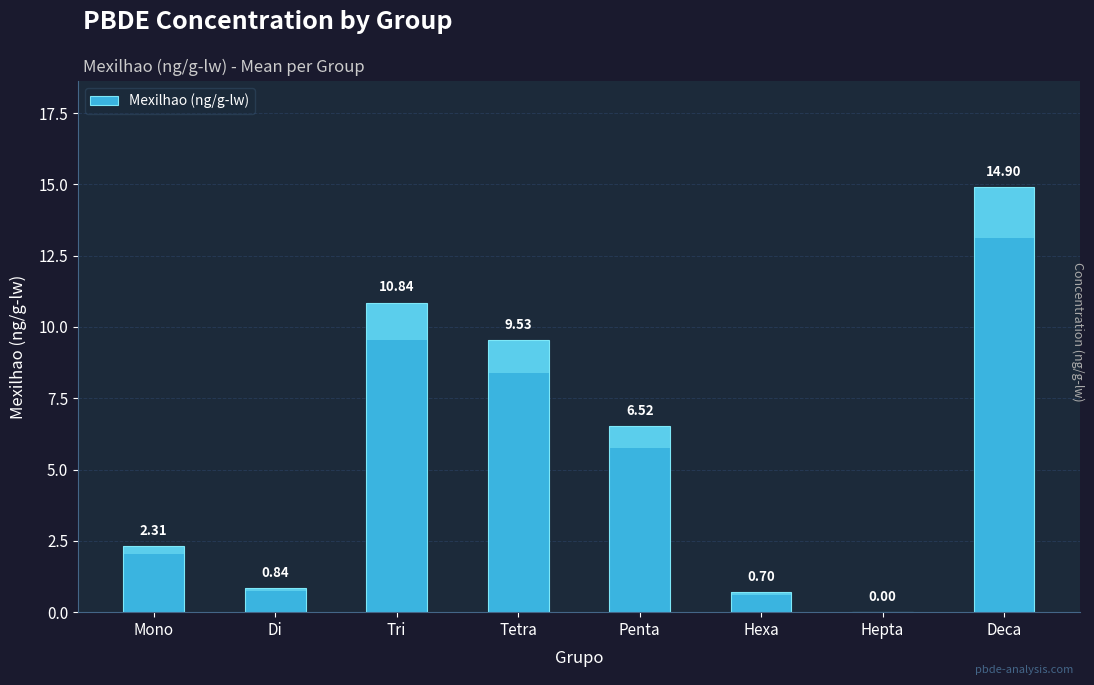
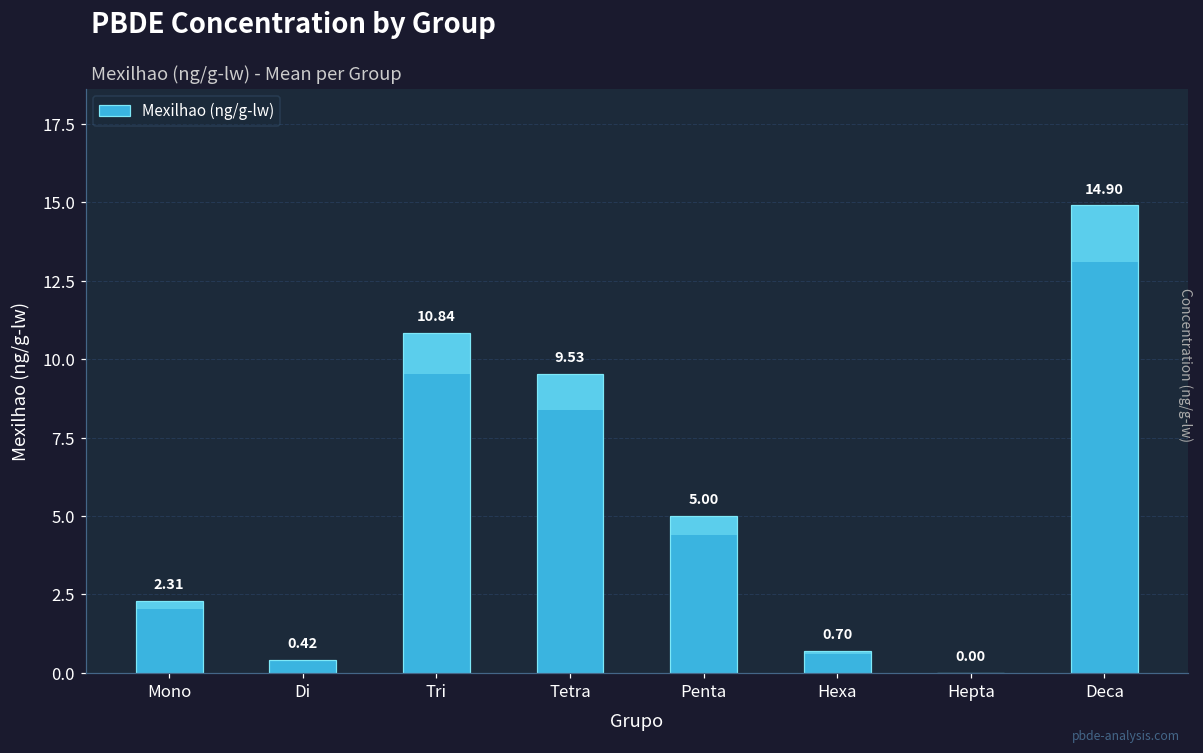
  {
    "Mexilhao (ng/g-lw)": {
      "Mono": 2.31,
-     "Di": 0.84,
+     "Di": 0.42,
      "Tri": 10.84,
      "Tetra": 9.53,
-     "Penta": 6.52,
+     "Penta": 5.00,
      "Hexa": 0.70,
      "Hepta": 0.00,
      "Deca": 14.90
    }
  }
